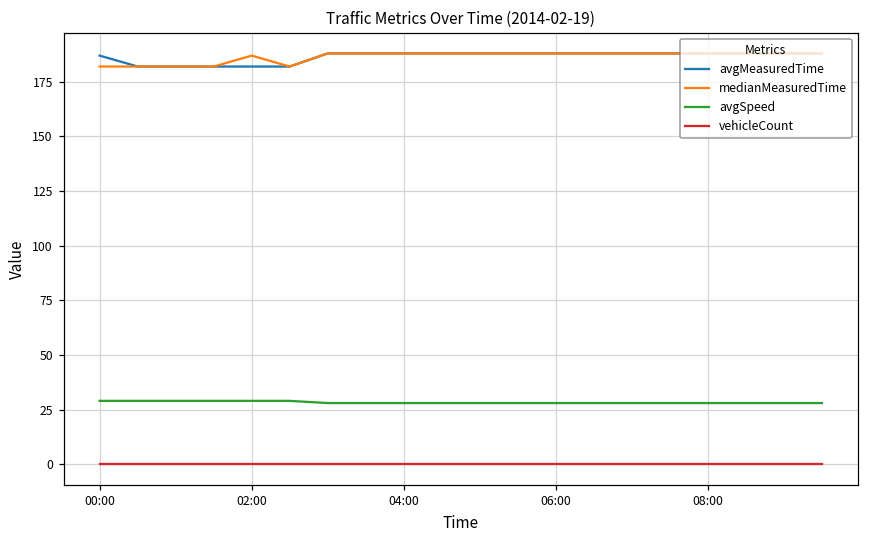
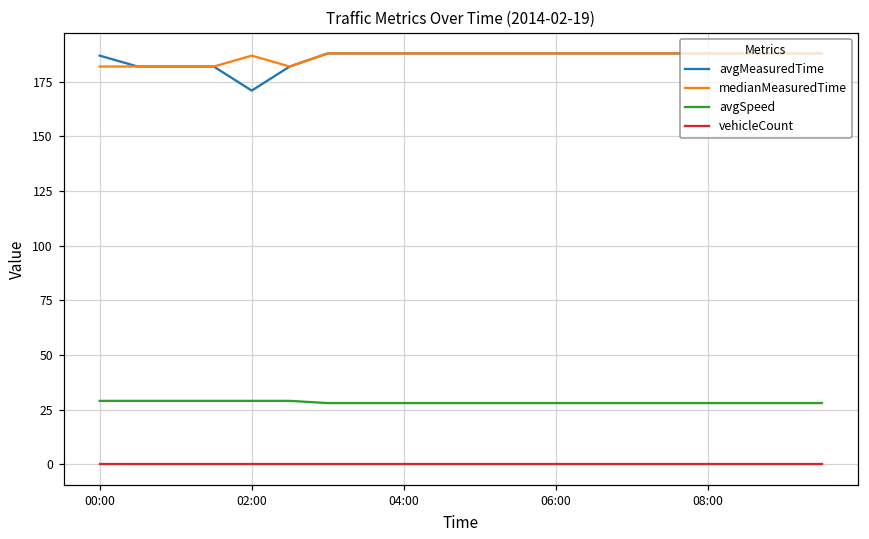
  {
    "avgMeasuredTime": {
      "00:00": 187,
-     "02:00": 182
+     "02:00": 171
    },
    "medianMeasuredTime": {
      "00:00": 182,
      "02:00": 187
    },
    "avgSpeed": {
      "00:00": 29,
      "02:00": 29,
      "04:00": 28,
      "06:00": 28,
      "08:00": 28
    },
    "vehicleCount": {
      "00:00": 0,
      "02:00": 0,
      "04:00": 0,
      "06:00": 0,
      "08:00": 0
    }
  }
